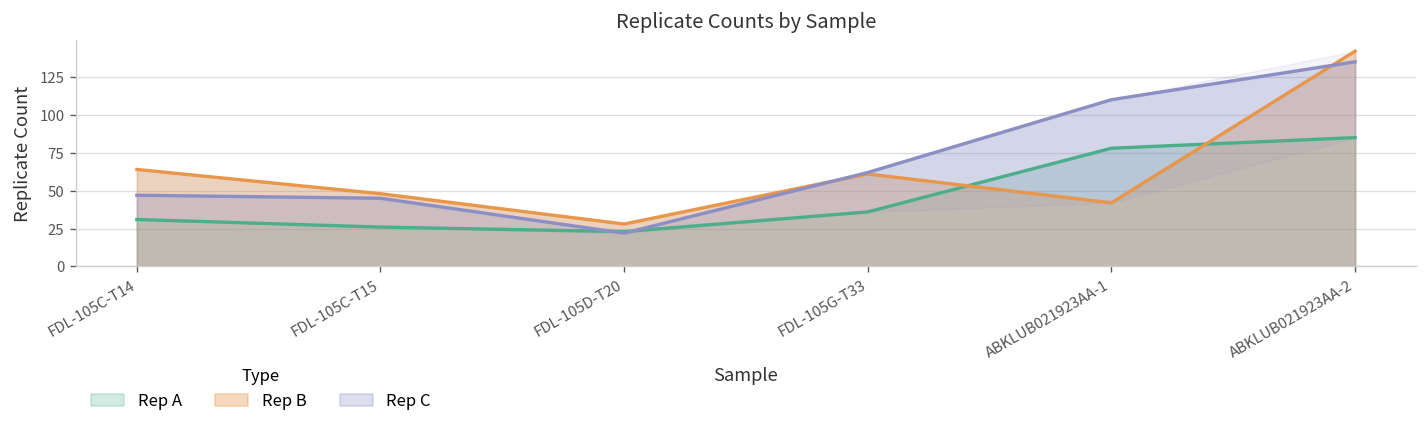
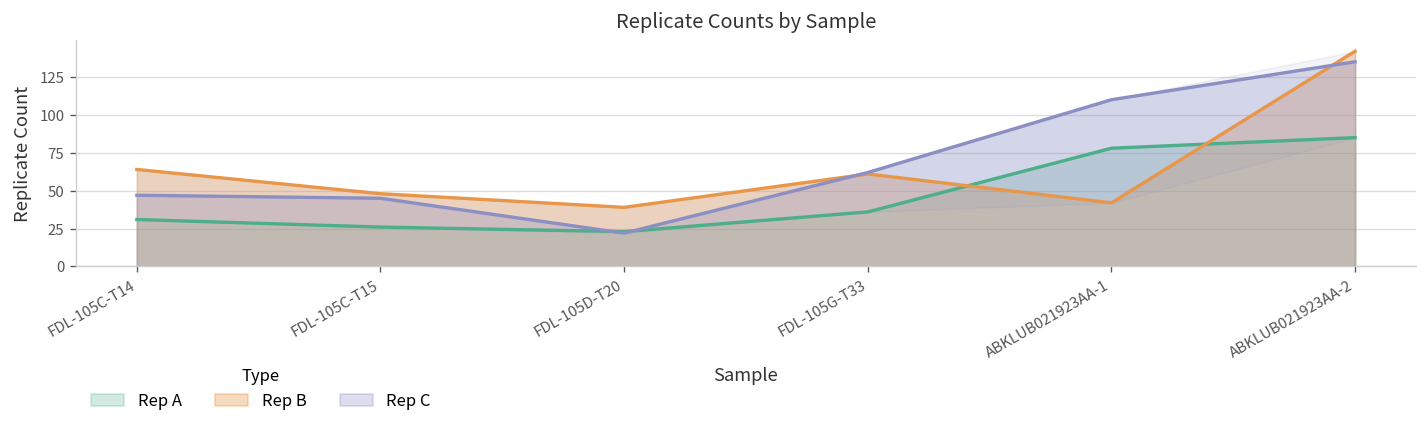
  {
    "Rep B": {
-     "FDL-105D-T20": 28,
+     "FDL-105D-T20": 39,
      "ABKLUB021923AA-1": 42
    }
  }
